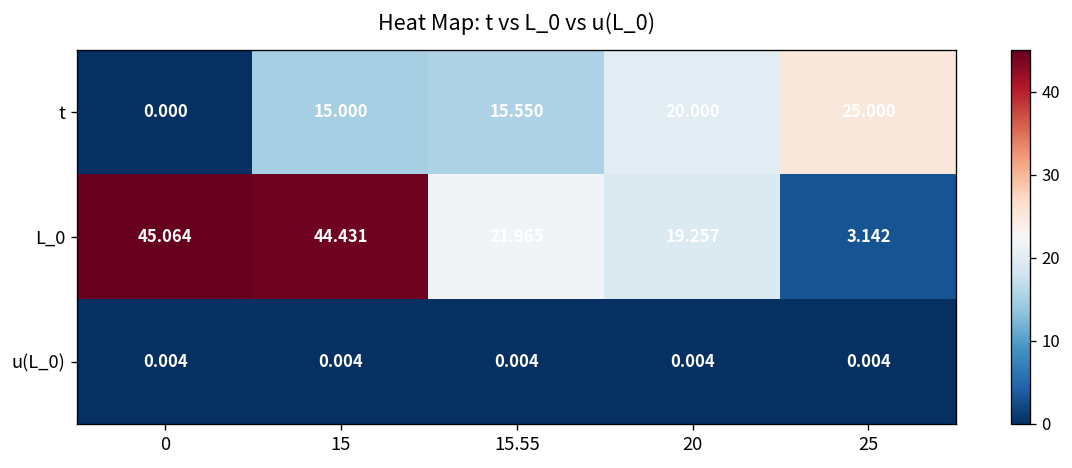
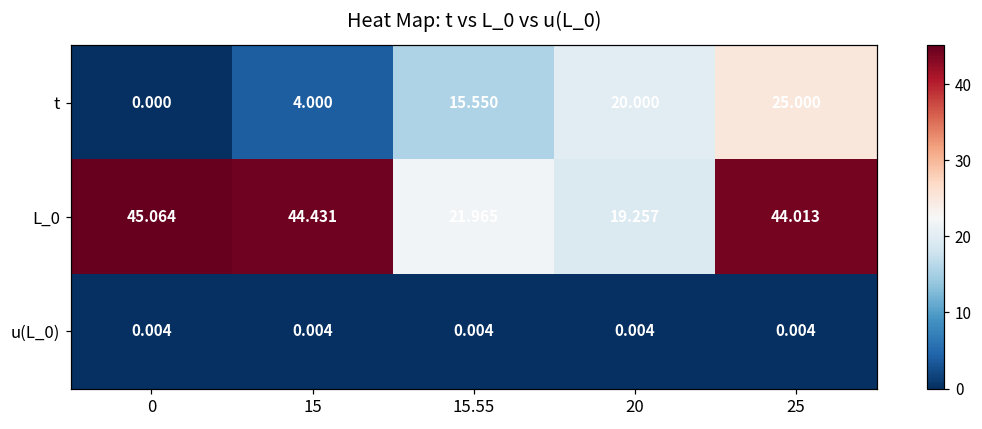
  {
    "t": {
      "0": 0.000,
-     "15": 15.000,
+     "15": 4.000,
      "15.55": 15.550
    },
    "L_0": {
      "0": 45.064,
      "15": 44.431,
-     "25": 3.142
+     "25": 44.013
    },
    "u(L_0)": {
      "0": 0.004,
      "15": 0.004,
      "15.55": 0.004,
      "20": 0.004,
      "25": 0.004
    }
  }
